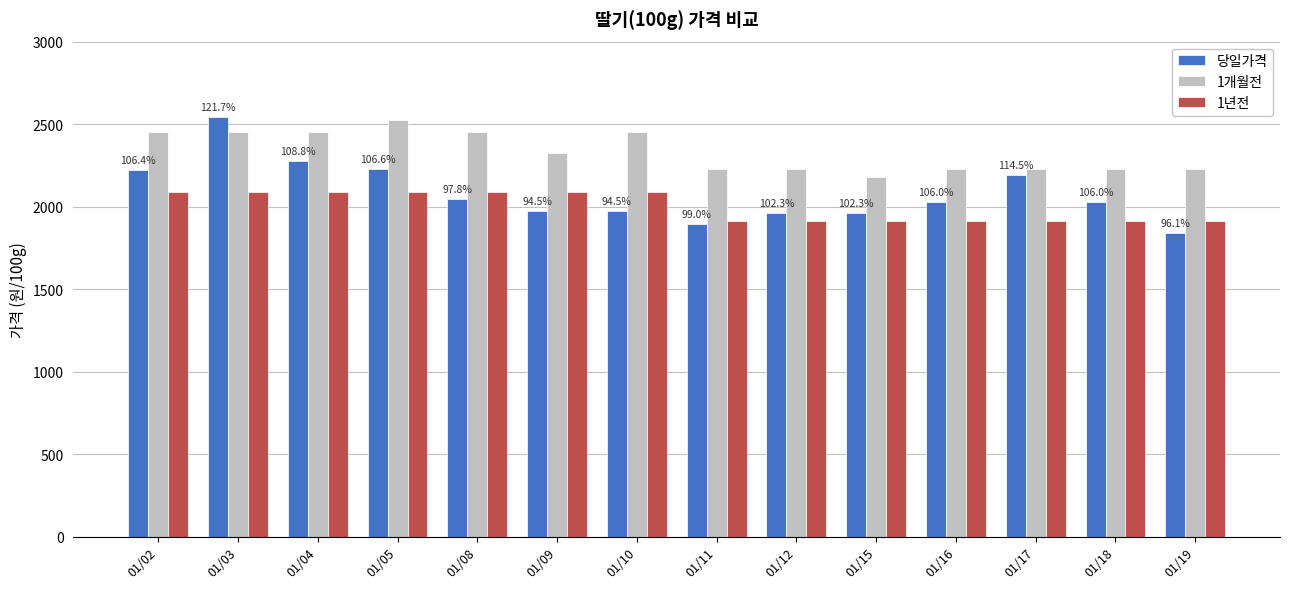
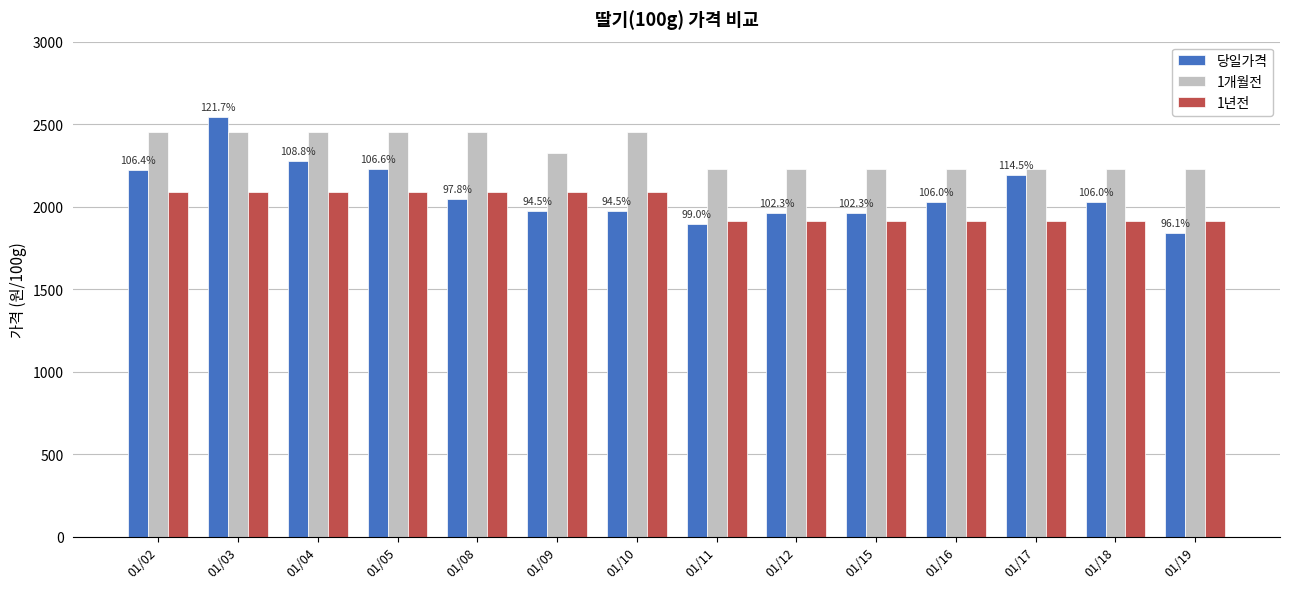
  {
    "당일가격": {
      "01/17": 2190
    },
    "1개월전": {
      "01/02": 2450,
      "01/03": 2450,
      "01/04": 2450,
-     "01/05": 2530,
+     "01/05": 2450,
      "01/08": 2450,
      "01/09": 2320,
      "01/10": 2450,
      "01/11": 2230,
      "01/12": 2230,
-     "01/15": 2180,
+     "01/15": 2230,
      "01/16": 2230,
      "01/18": 2230,
      "01/19": 2230
    },
    "1년전": {
      "01/02": 2090,
      "01/03": 2090,
      "01/04": 2090,
      "01/05": 2090,
      "01/08": 2090,
      "01/09": 2090,
      "01/10": 2090,
      "01/11": 1920,
      "01/12": 1920,
      "01/15": 1920,
      "01/16": 1920,
      "01/17": 1920,
      "01/18": 1920,
      "01/19": 1920
    }
  }
